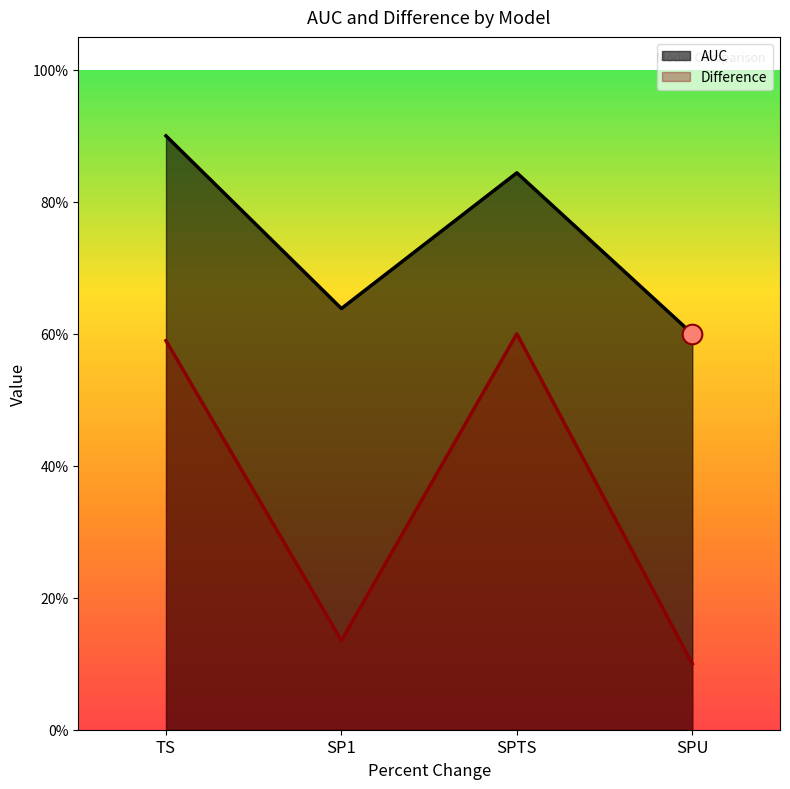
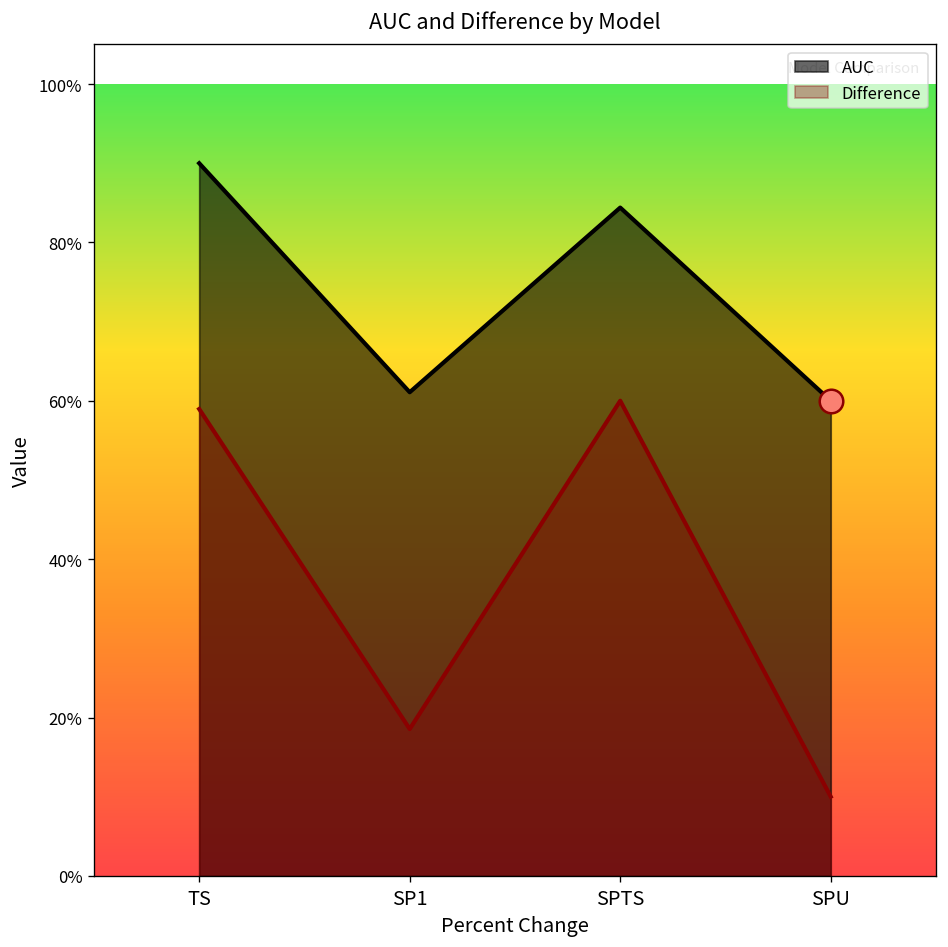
  {
    "AUC": {
      "TS": "90%",
-     "SP1": "64%",
+     "SP1": "61%",
      "SPTS": "84%"
    },
    "Difference": {
      "TS": "59%",
-     "SP1": "14%",
+     "SP1": "19%",
      "SPTS": "60%",
      "SPU": "10%"
    }
  }
